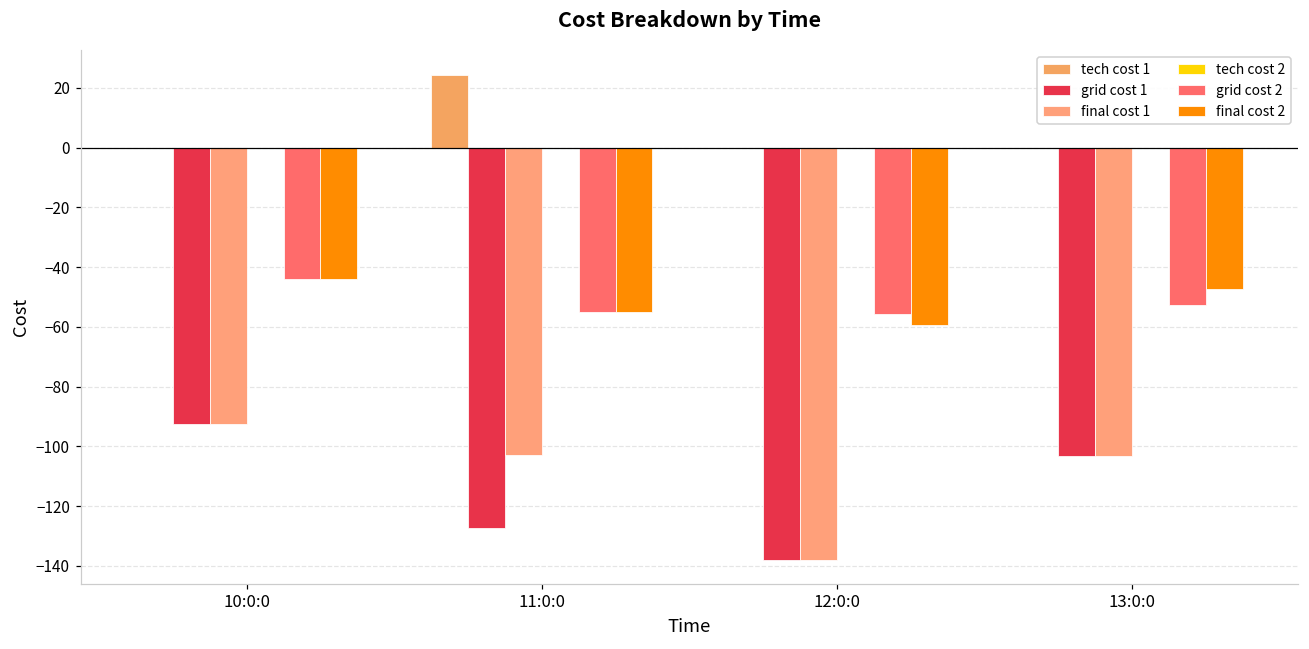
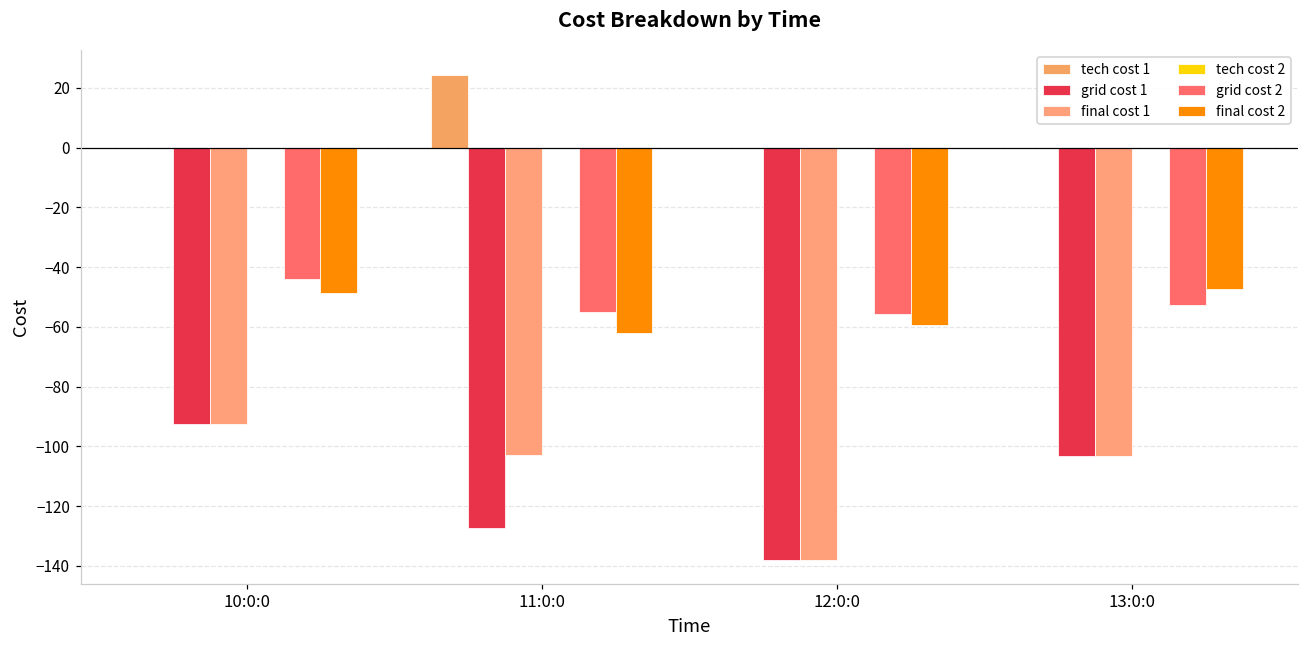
  {
    "grid cost 1": {
      "10:0:0": -92,
      "11:0:0": -127,
      "12:0:0": -138,
      "13:0:0": -103
    },
    "final cost 2": {
-     "10:0:0": -44,
-     "11:0:0": -55,
+     "10:0:0": -49,
+     "11:0:0": -62,
      "12:0:0": -59,
      "13:0:0": -47
    }
  }
